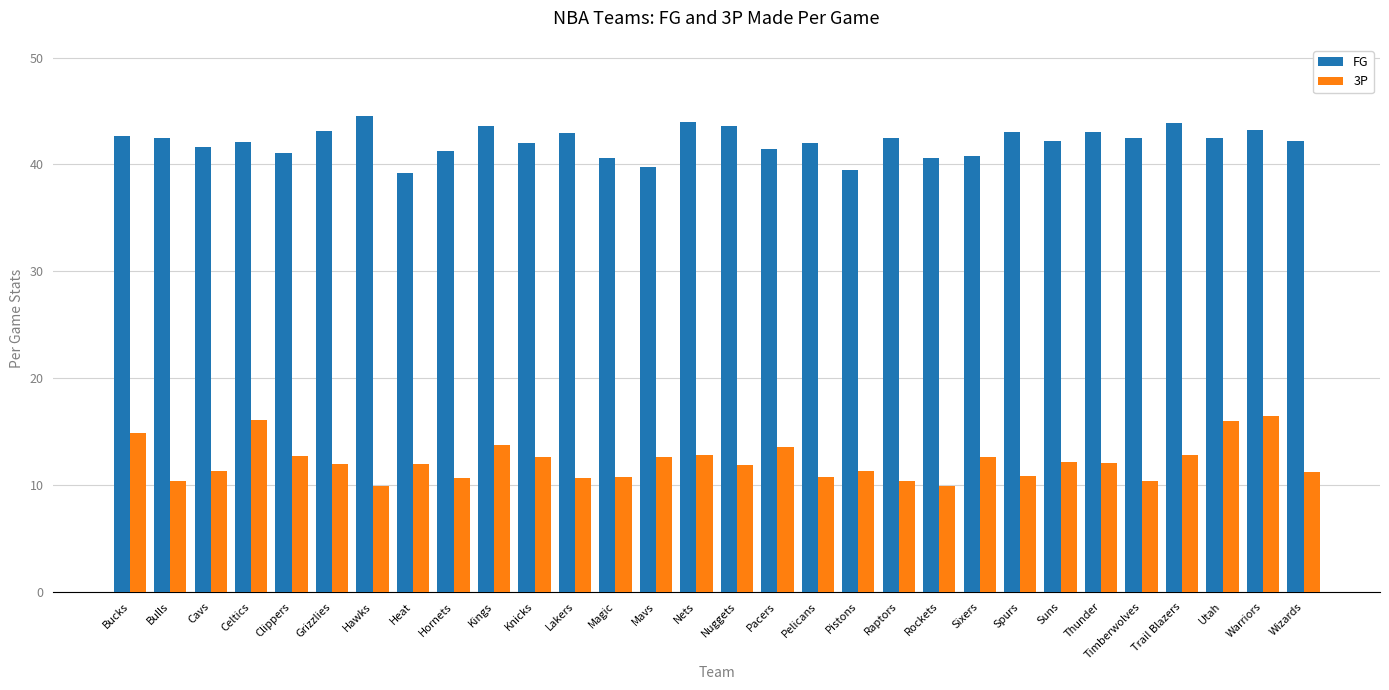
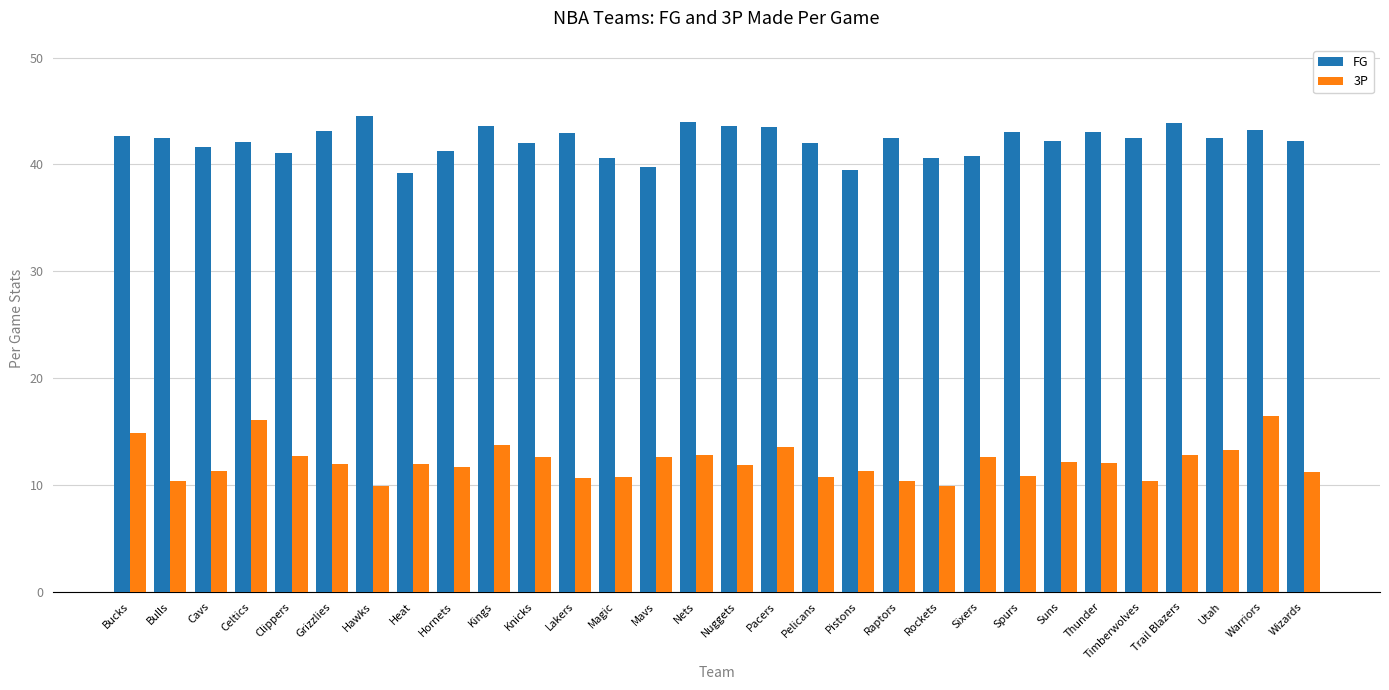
  {
    "FG": {
      "Bucks": 42.7,
      "Bulls": 42.5,
      "Cavs": 41.6,
      "Celtics": 42.1,
      "Clippers": 41.1,
      "Grizzlies": 43.1,
      "Hawks": 44.5,
      "Heat": 39.2,
      "Hornets": 41.2,
      "Kings": 43.6,
      "Knicks": 42.0,
      "Lakers": 42.9,
      "Magic": 40.6,
      "Mavs": 39.8,
      "Nets": 44.0,
      "Nuggets": 43.6,
-     "Pacers": 41.4,
+     "Pacers": 43.5,
      "Pelicans": 42.0,
      "Pistons": 39.5,
      "Raptors": 42.5,
      "Rockets": 40.6,
      "Sixers": 40.8,
      "Spurs": 43.0,
      "Suns": 42.2,
      "Thunder": 43.0,
      "Timberwolves": 42.5,
      "Trail Blazers": 43.9,
      "Utah": 42.5,
      "Warriors": 43.2,
      "Wizards": 42.2
    },
    "3P": {
      "Bucks": 14.8,
      "Bulls": 10.3,
      "Cavs": 11.3,
      "Celtics": 16.1,
      "Clippers": 12.7,
      "Grizzlies": 12.0,
      "Hawks": 9.9,
      "Heat": 12.0,
-     "Hornets": 10.6,
+     "Hornets": 11.7,
      "Kings": 13.8,
      "Knicks": 12.6,
      "Lakers": 10.7,
      "Magic": 10.7,
      "Mavs": 12.6,
      "Nets": 12.8,
      "Nuggets": 11.8,
      "Pacers": 13.6,
      "Pelicans": 10.8,
      "Pistons": 11.3,
      "Raptors": 10.3,
      "Rockets": 9.9,
      "Sixers": 12.6,
      "Spurs": 10.9,
      "Suns": 12.2,
      "Thunder": 12.0,
      "Timberwolves": 10.3,
      "Trail Blazers": 12.8,
-     "Utah": 16.0,
+     "Utah": 13.3,
      "Warriors": 16.5,
      "Wizards": 11.2
    }
  }
